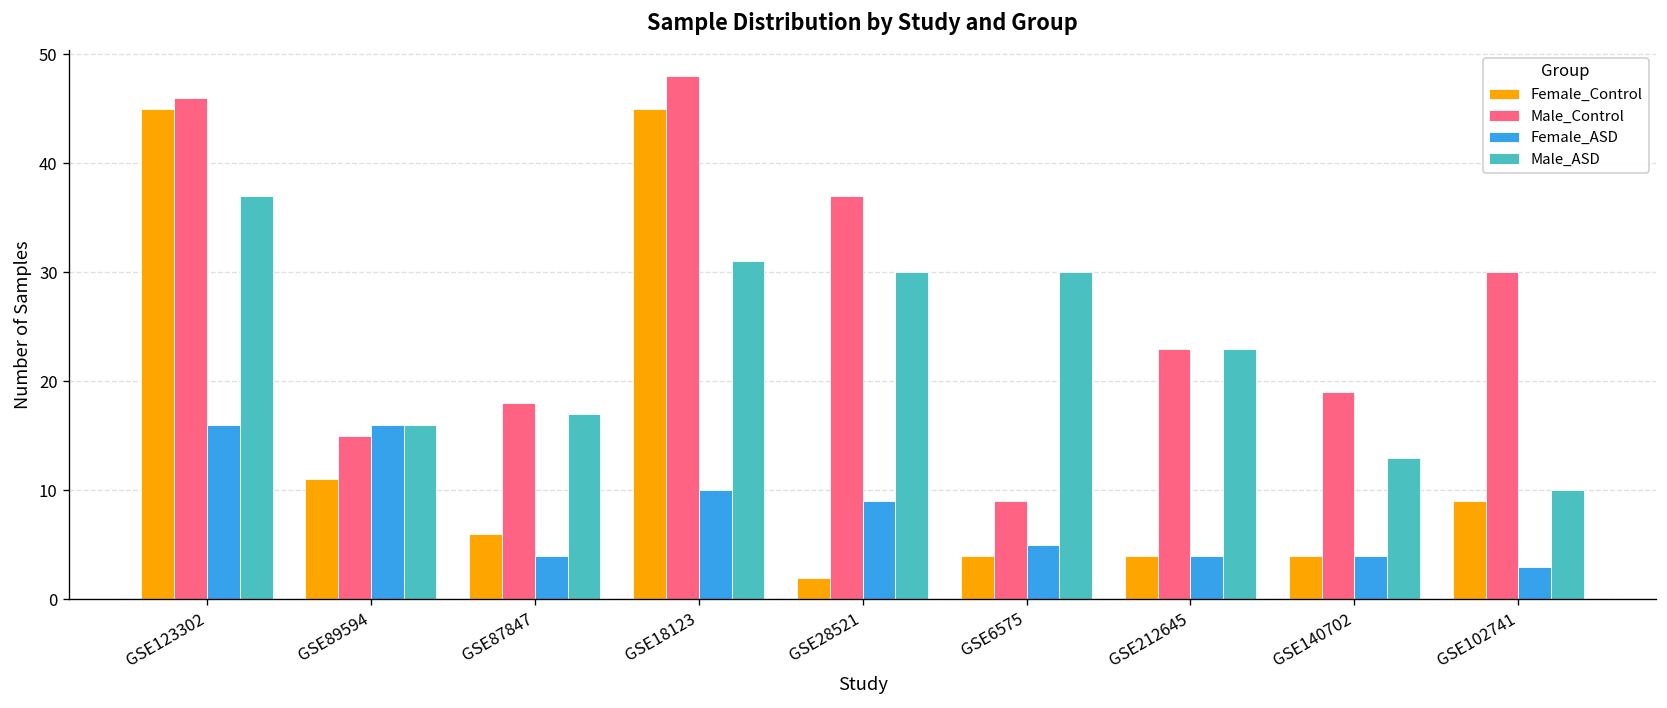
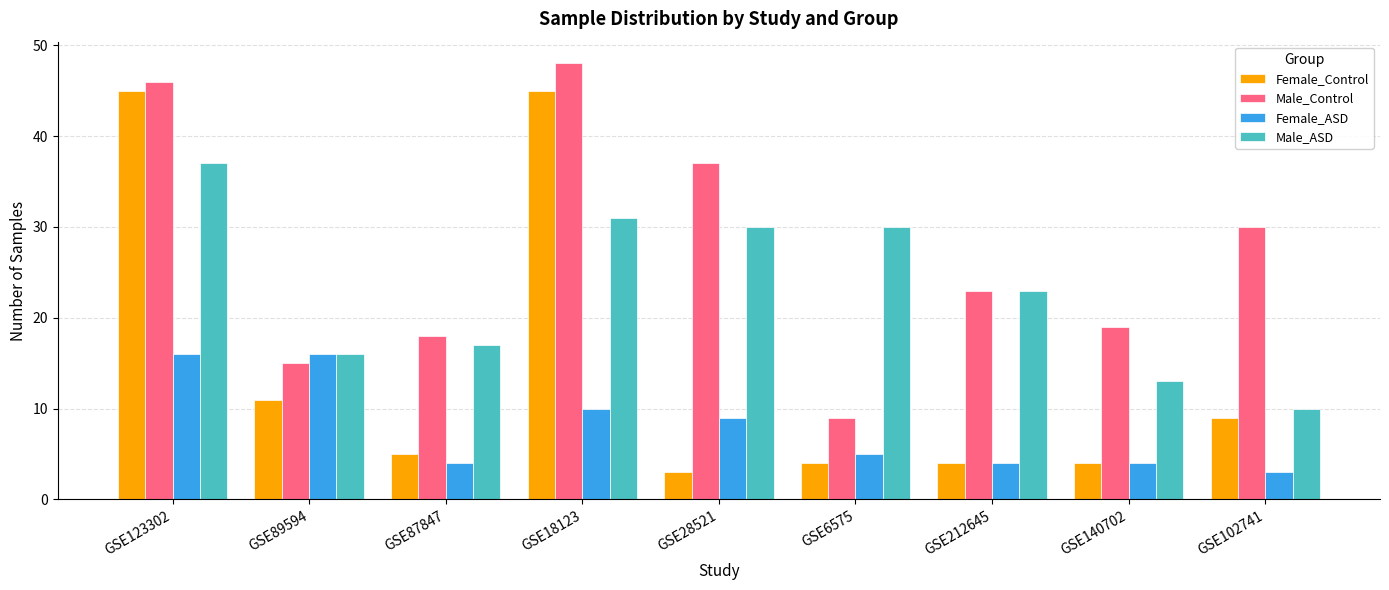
  {
    "Female_Control": {
      "GSE123302": 45,
      "GSE89594": 11,
-     "GSE87847": 6,
+     "GSE87847": 5,
      "GSE18123": 45,
-     "GSE28521": 2,
+     "GSE28521": 3,
      "GSE6575": 4,
      "GSE212645": 4,
      "GSE140702": 4,
      "GSE102741": 9
    },
    "Male_Control": {
      "GSE123302": 46,
      "GSE89594": 15,
      "GSE87847": 18,
      "GSE18123": 48,
      "GSE28521": 37,
      "GSE6575": 9,
      "GSE212645": 23,
      "GSE140702": 19,
      "GSE102741": 30
    }
  }
